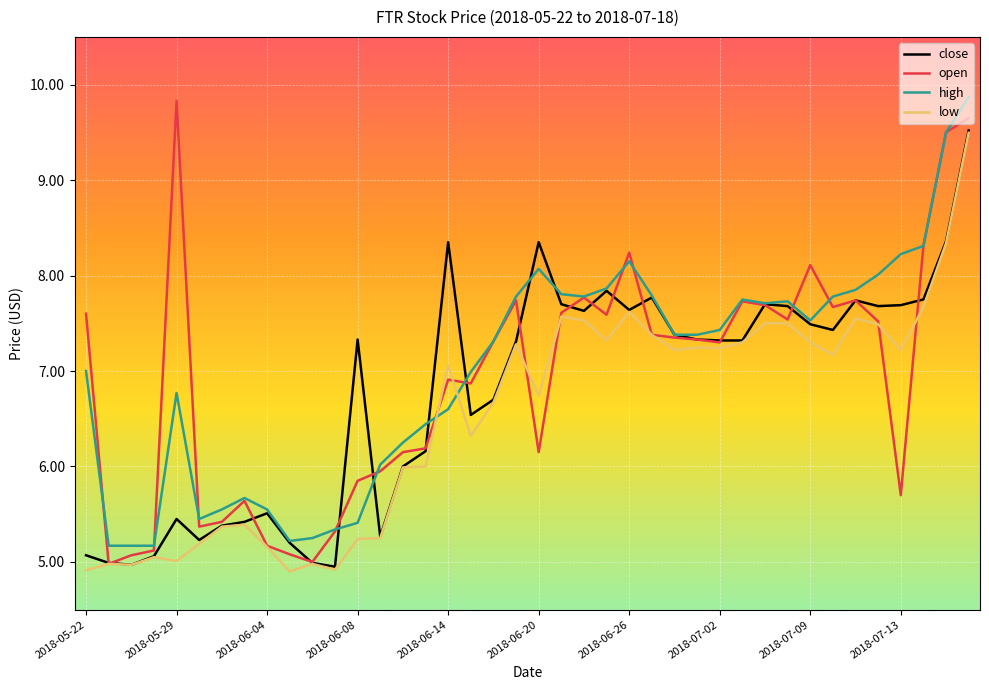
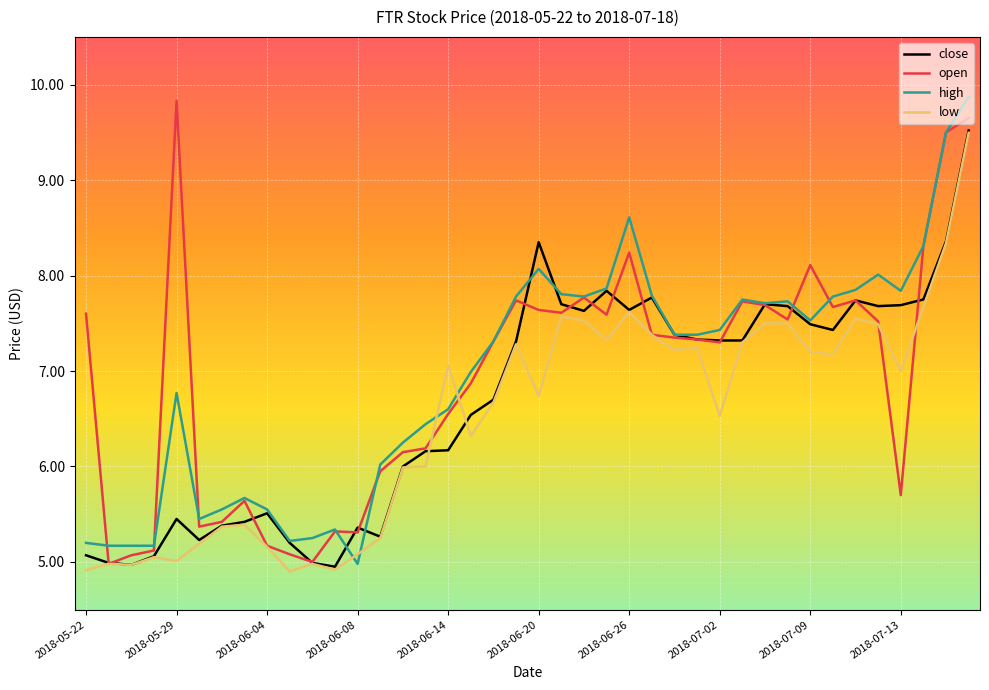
  {
    "close": {
      "2018-05-22": 5.1,
      "2018-05-29": 5.5,
      "2018-06-04": 5.5,
-     "2018-06-08": 7.3,
-     "2018-06-14": 8.4,
+     "2018-06-08": 5.4,
+     "2018-06-14": 6.2,
      "2018-06-20": 8.4,
      "2018-07-09": 7.5,
      "2018-07-13": 7.7
    },
    "open": {
      "2018-05-22": 7.6,
      "2018-05-29": 9.8,
-     "2018-06-08": 5.9,
-     "2018-06-14": 6.9,
-     "2018-06-20": 6.2,
+     "2018-06-08": 5.3,
+     "2018-06-14": 6.6,
+     "2018-06-20": 7.6,
      "2018-06-26": 8.2,
      "2018-07-09": 8.1,
      "2018-07-13": 5.7
    },
    "high": {
-     "2018-05-22": 7.0,
+     "2018-05-22": 5.2,
      "2018-05-29": 6.8,
      "2018-06-04": 5.6,
-     "2018-06-08": 5.4,
+     "2018-06-08": 5.0,
      "2018-06-14": 6.6,
      "2018-06-20": 8.1,
-     "2018-06-26": 8.2,
+     "2018-06-26": 8.6,
      "2018-07-02": 7.4,
      "2018-07-09": 7.5,
-     "2018-07-13": 8.2
+     "2018-07-13": 7.8
    },
    "low": {
      "2018-05-22": 4.9,
      "2018-05-29": 5.0,
-     "2018-06-08": 5.2,
+     "2018-06-08": 5.1,
      "2018-06-14": 7.1,
      "2018-06-20": 6.7,
-     "2018-07-02": 7.2,
-     "2018-07-09": 7.3,
-     "2018-07-13": 7.2
+     "2018-07-02": 6.5,
+     "2018-07-09": 7.2,
+     "2018-07-13": 7.0
    }
  }
